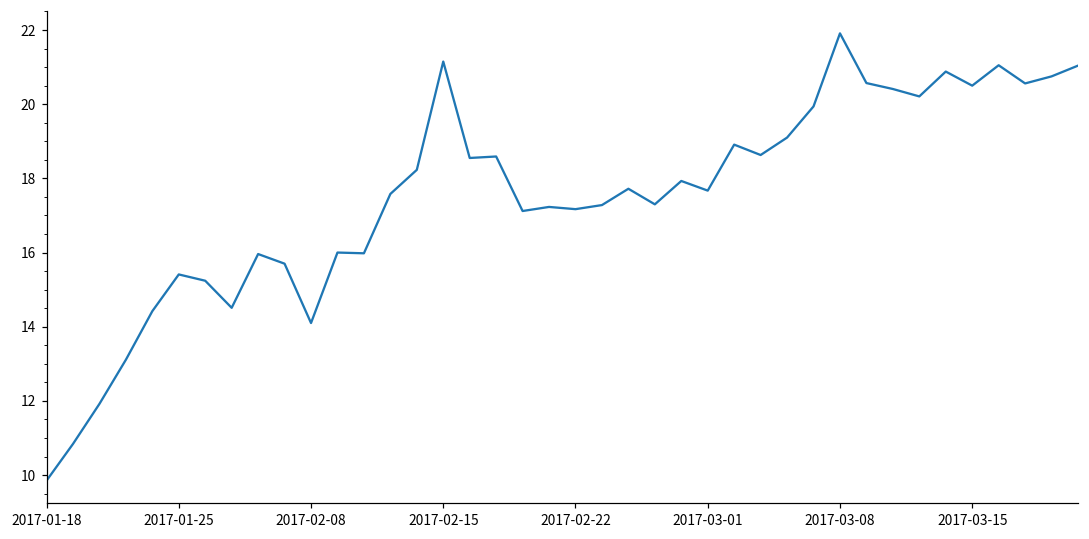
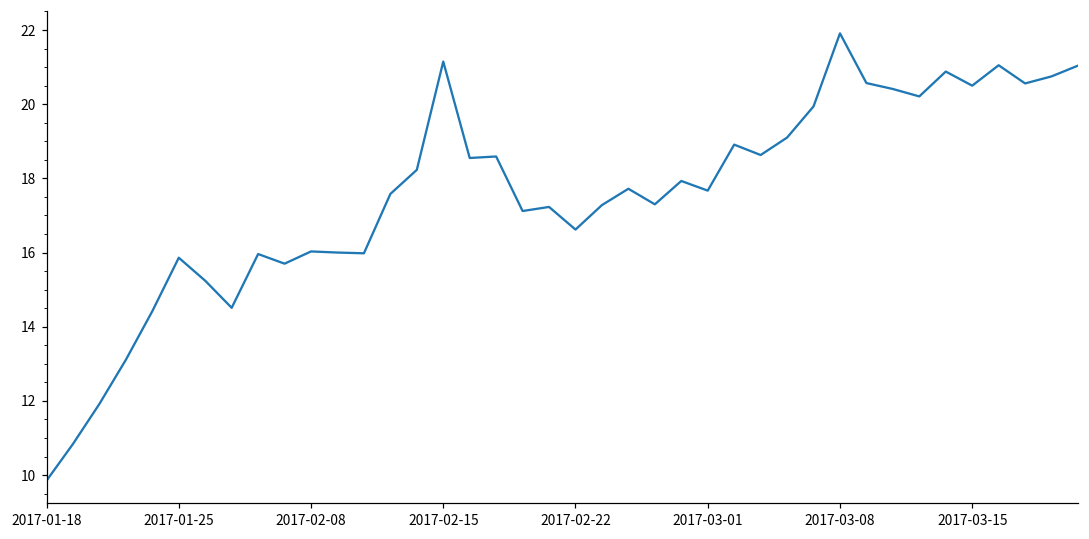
  {
    "2017-01-18": 9.9,
-   "2017-01-25": 15.4,
-   "2017-02-08": 14.1,
+   "2017-01-25": 15.9,
+   "2017-02-08": 16.0,
    "2017-02-15": 21.2,
-   "2017-02-22": 17.2,
+   "2017-02-22": 16.6,
    "2017-03-01": 17.7,
    "2017-03-08": 21.9,
    "2017-03-15": 20.5
  }
